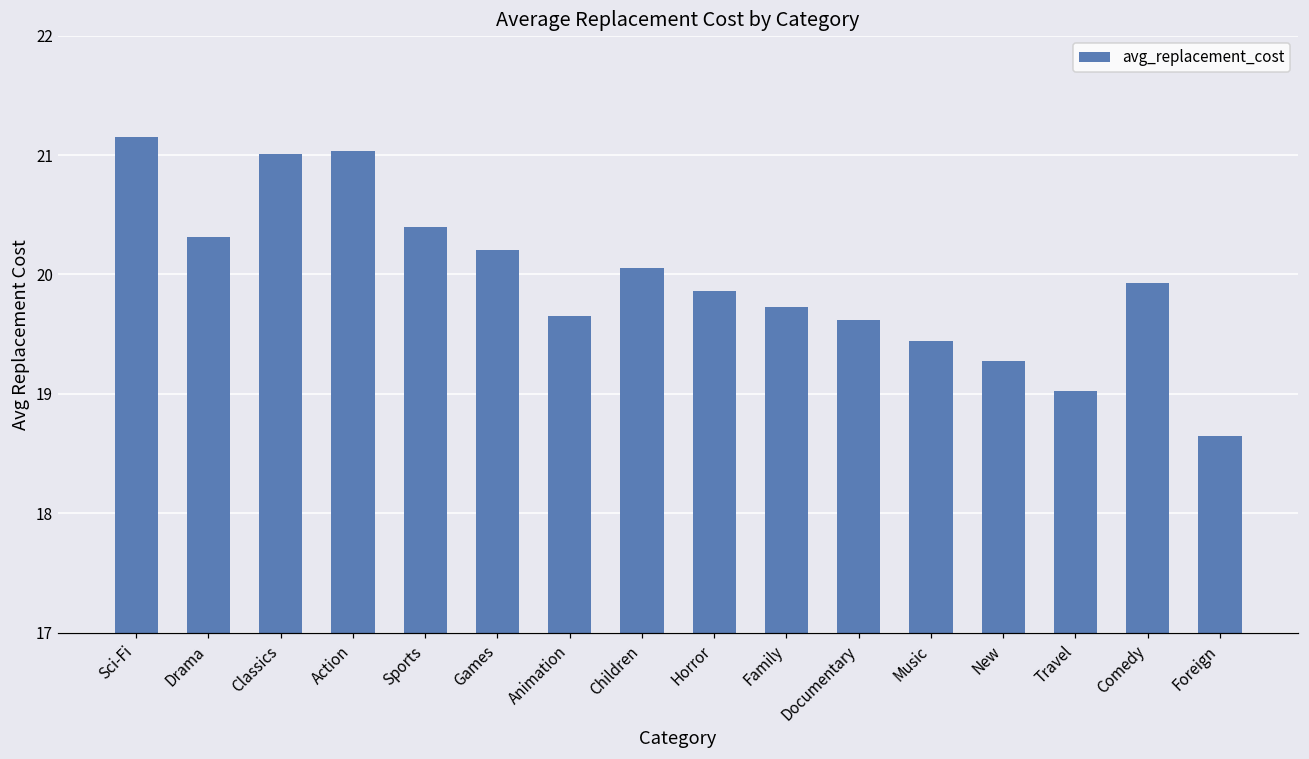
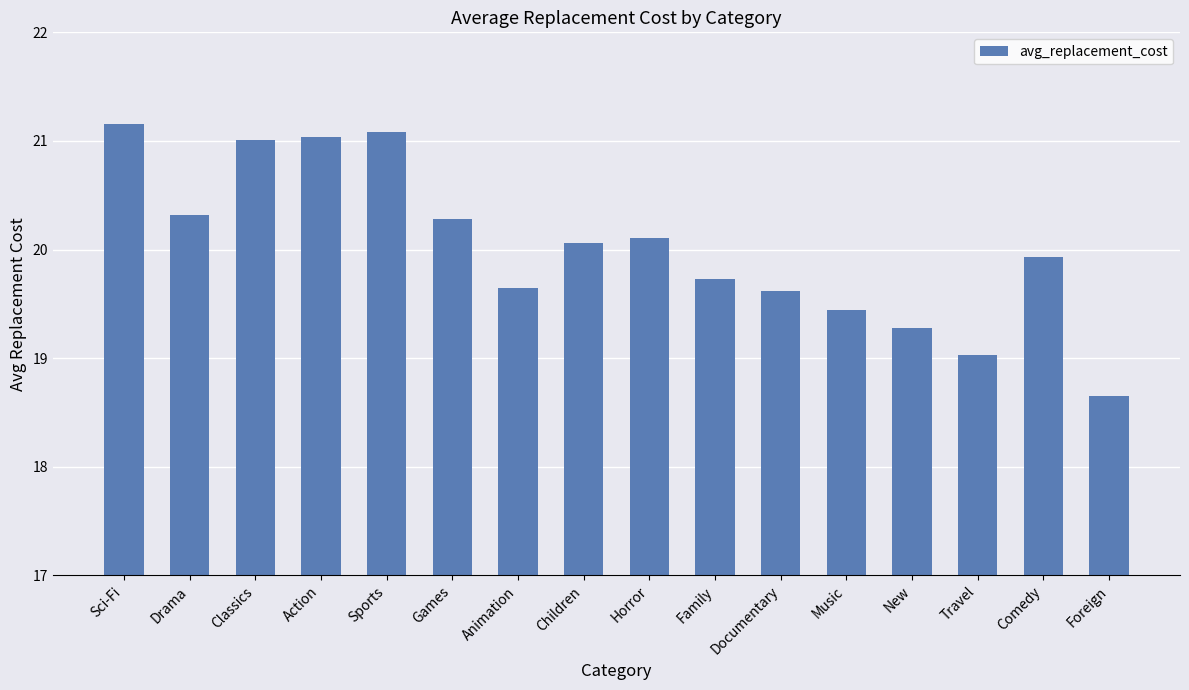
  {
    "Sci-Fi": 21.15,
    "Drama": 20.32,
    "Classics": 21.01,
    "Action": 21.03,
-   "Sports": 20.40,
-   "Games": 20.21,
+   "Sports": 21.08,
+   "Games": 20.29,
    "Animation": 19.65,
    "Children": 20.06,
-   "Horror": 19.87,
+   "Horror": 20.11,
    "Family": 19.73,
    "Documentary": 19.62,
    "Music": 19.44,
    "New": 19.27,
    "Travel": 19.03,
    "Comedy": 19.93,
    "Foreign": 18.65
  }
